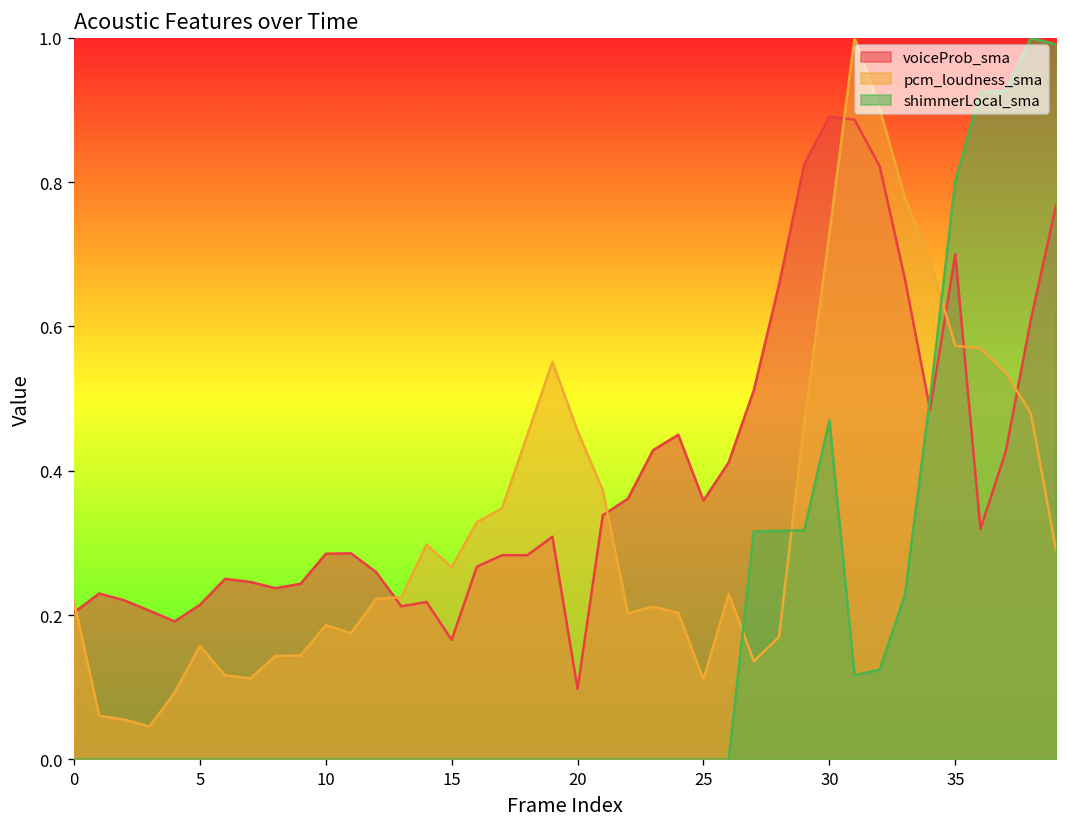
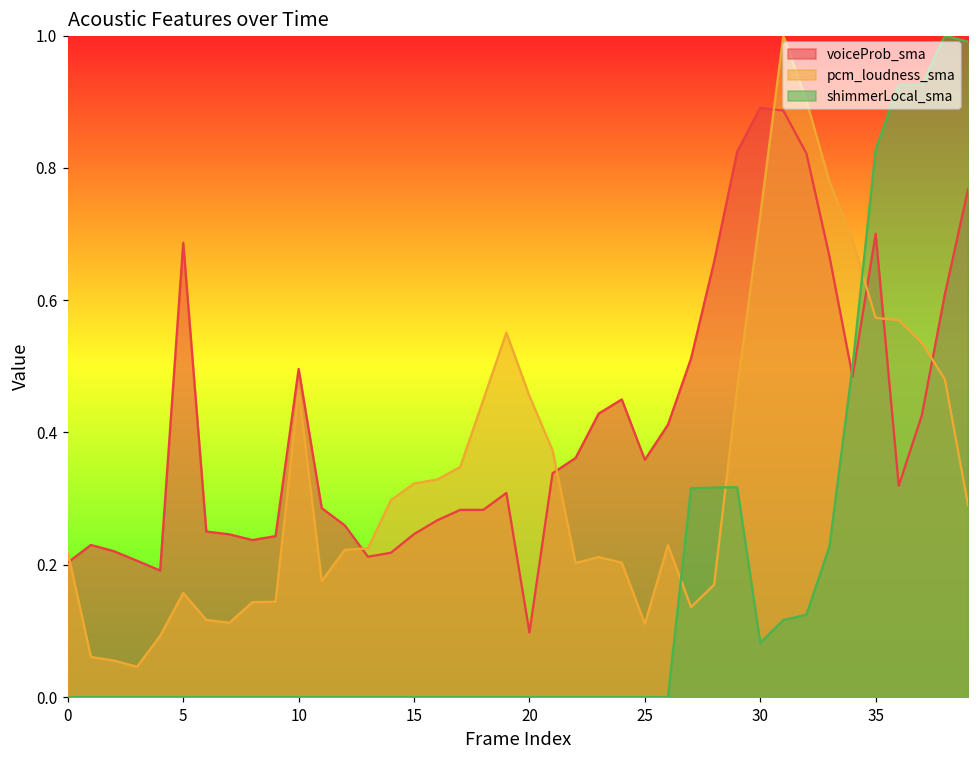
  {
    "voiceProb_sma": {
      "0": 0.20,
-     "5": 0.21,
-     "10": 0.29,
-     "15": 0.17,
+     "5": 0.69,
+     "10": 0.50,
+     "15": 0.25,
      "20": 0.10,
      "25": 0.36,
      "30": 0.89,
      "35": 0.70
    },
    "pcm_loudness_sma": {
      "0": 0.22,
      "5": 0.16,
-     "10": 0.19,
-     "15": 0.27,
+     "10": 0.46,
+     "15": 0.32,
      "20": 0.46,
      "25": 0.11,
      "30": 0.73,
      "35": 0.57
    },
    "shimmerLocal_sma": {
      "0": 0.00,
      "5": 0.00,
      "10": 0.00,
      "15": 0.00,
      "20": 0.00,
      "25": 0.00,
-     "30": 0.47,
-     "35": 0.80
+     "30": 0.08,
+     "35": 0.83
    }
  }
